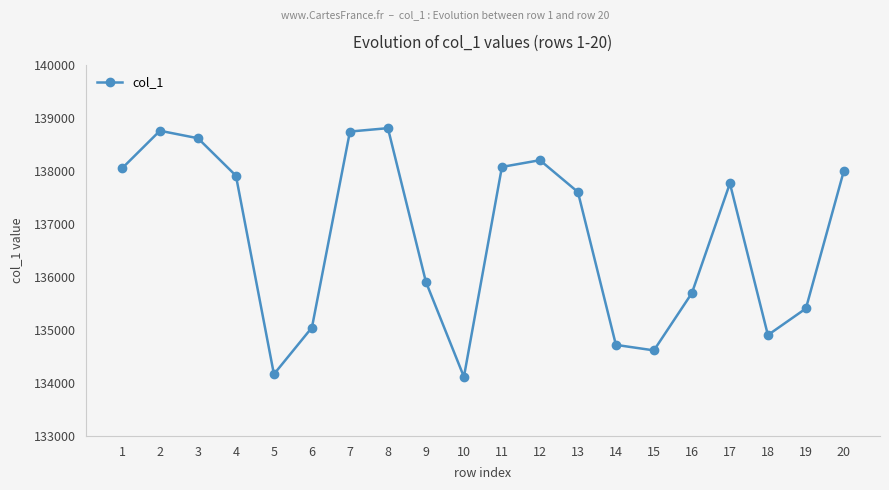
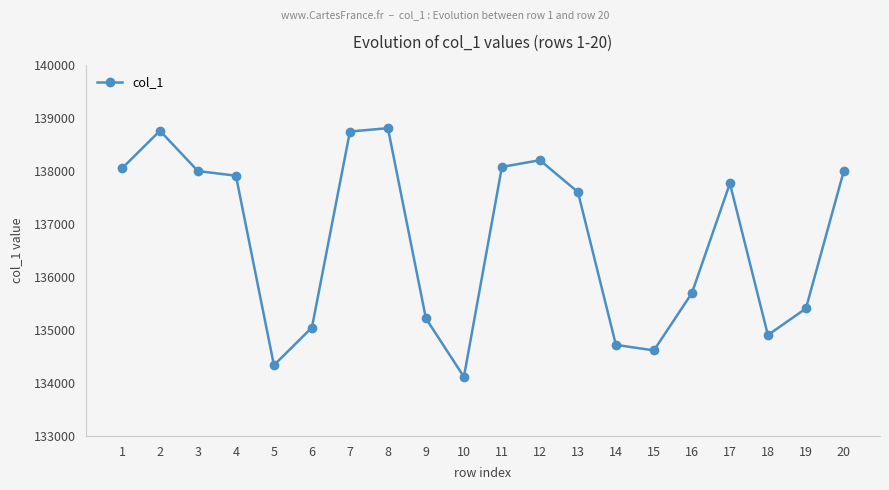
  {
    "1": 138000,
    "2": 138800,
-   "3": 138600,
+   "3": 138000,
    "4": 137900,
-   "5": 134200,
+   "5": 134300,
    "6": 135000,
    "7": 138700,
    "8": 138800,
-   "9": 135900,
+   "9": 135200,
    "10": 134100,
    "11": 138100,
    "12": 138200,
    "13": 137600,
    "14": 134700,
    "15": 134600,
    "16": 135700,
    "17": 137800,
    "18": 134900,
    "19": 135400,
    "20": 138000
  }
